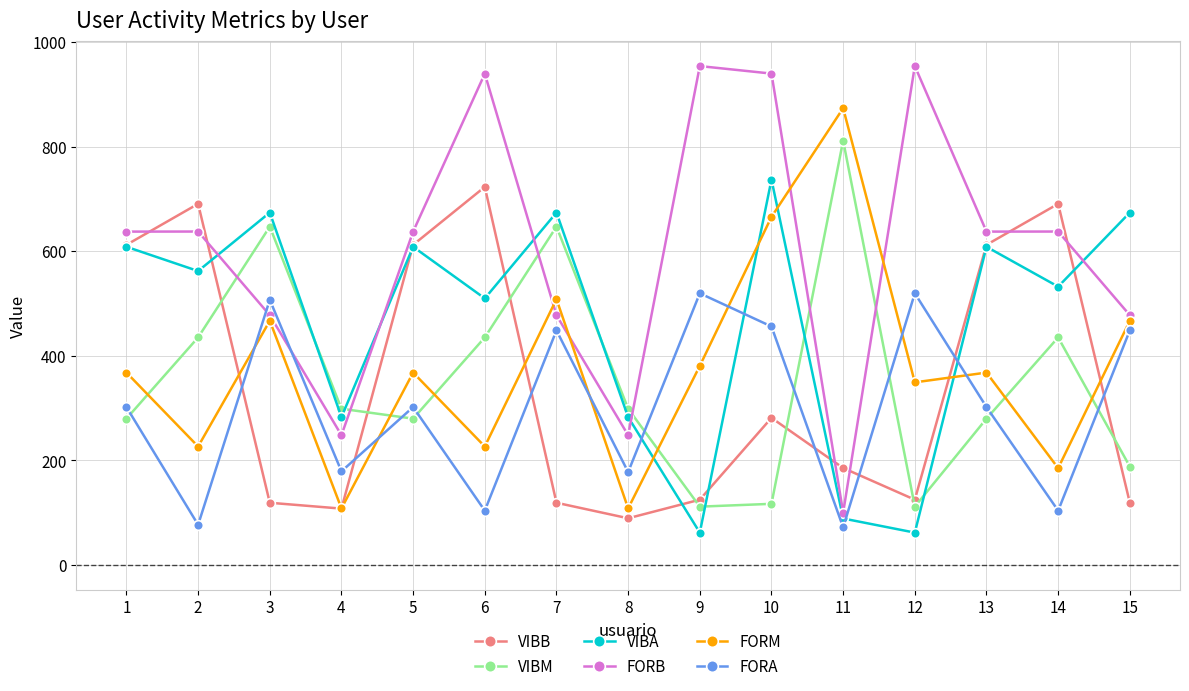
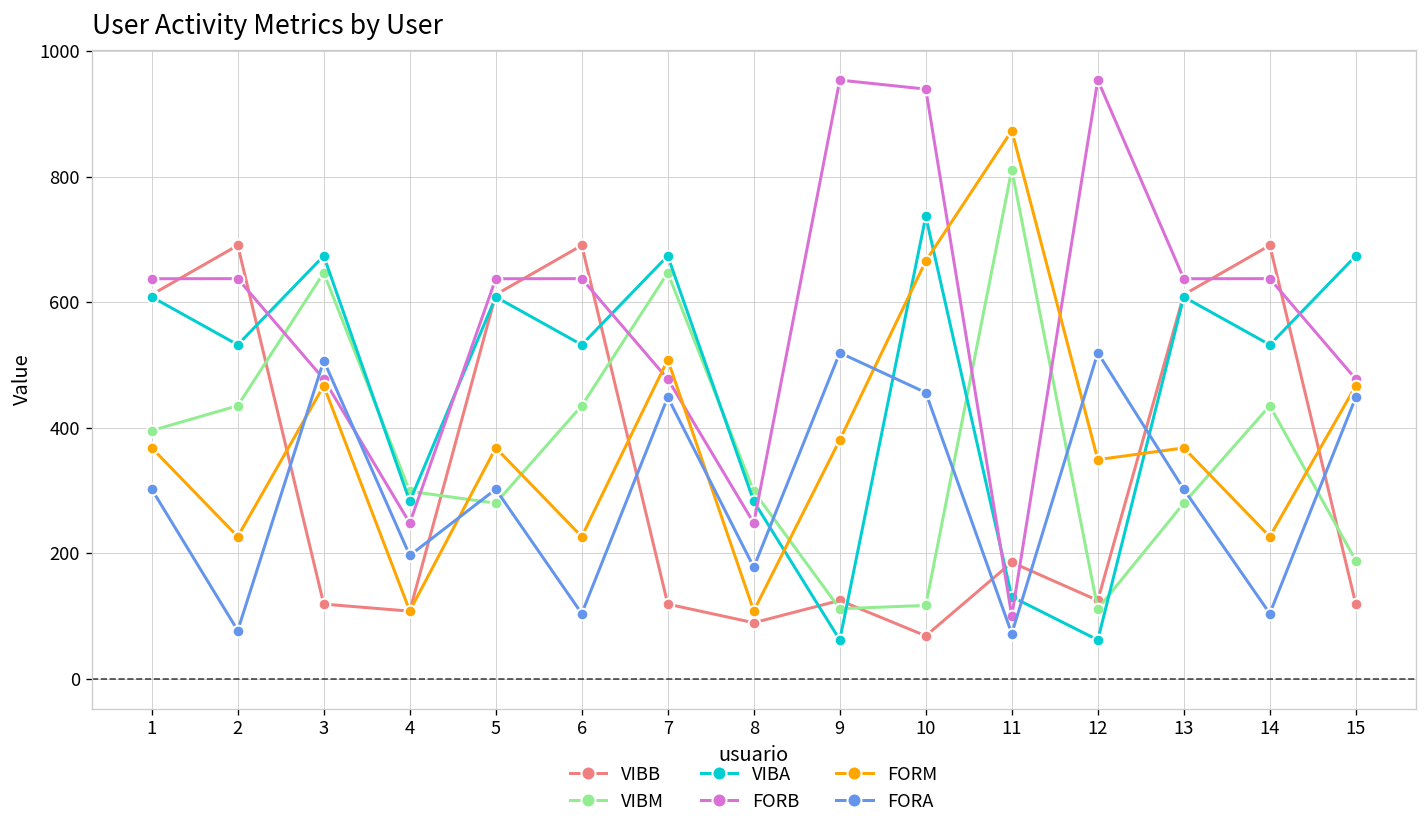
  {
    "VIBB": {
      "2": 690,
      "3": 120,
-     "6": 720,
+     "6": 690,
      "7": 120,
      "8": 90,
      "9": 120,
-     "10": 280,
+     "10": 70,
      "11": 190,
      "12": 120,
      "14": 690,
      "15": 120
    },
    "VIBM": {
-     "1": 280,
+     "1": 400,
      "2": 440,
      "3": 650,
      "4": 300,
      "5": 280,
      "6": 440,
      "7": 650,
      "8": 300,
      "9": 110,
      "10": 120,
      "11": 810,
      "12": 110,
      "13": 280,
      "14": 440,
      "15": 190
    },
    "VIBA": {
-     "2": 560,
+     "2": 530,
      "3": 670,
      "4": 280,
-     "6": 510,
+     "6": 530,
      "7": 670,
      "8": 280,
      "9": 60,
      "10": 740,
-     "11": 90,
+     "11": 130,
      "12": 60,
      "14": 530,
      "15": 670
    },
    "FORB": {
      "1": 640,
      "2": 640,
      "3": 480,
      "4": 250,
      "5": 640,
-     "6": 940,
+     "6": 640,
      "7": 480,
      "8": 250,
      "9": 950,
      "10": 940,
      "11": 100,
      "12": 950,
      "13": 640,
      "14": 640,
      "15": 480
    },
    "FORM": {
      "1": 370,
      "2": 230,
      "3": 470,
      "5": 370,
      "6": 230,
      "7": 510,
      "8": 110,
      "9": 380,
      "10": 670,
      "11": 870,
      "12": 350,
      "13": 370,
-     "14": 190,
+     "14": 230,
      "15": 470
    },
    "FORA": {
      "1": 300,
      "2": 80,
      "3": 510,
-     "4": 180,
+     "4": 200,
      "5": 300,
      "6": 100,
      "7": 450,
      "8": 180,
      "9": 520,
      "10": 460,
      "11": 70,
      "12": 520,
      "13": 300,
      "14": 100,
      "15": 450
    }
  }
